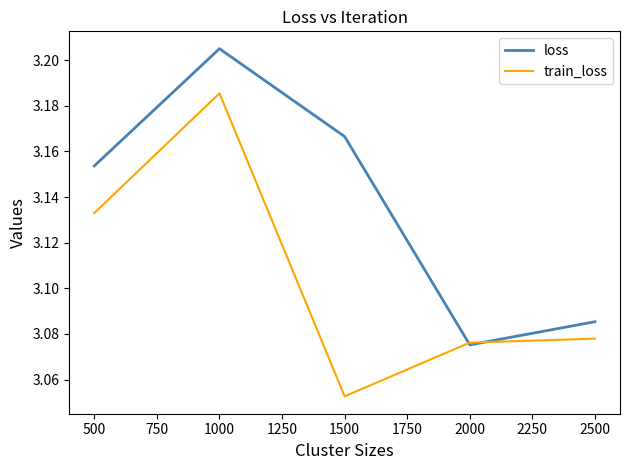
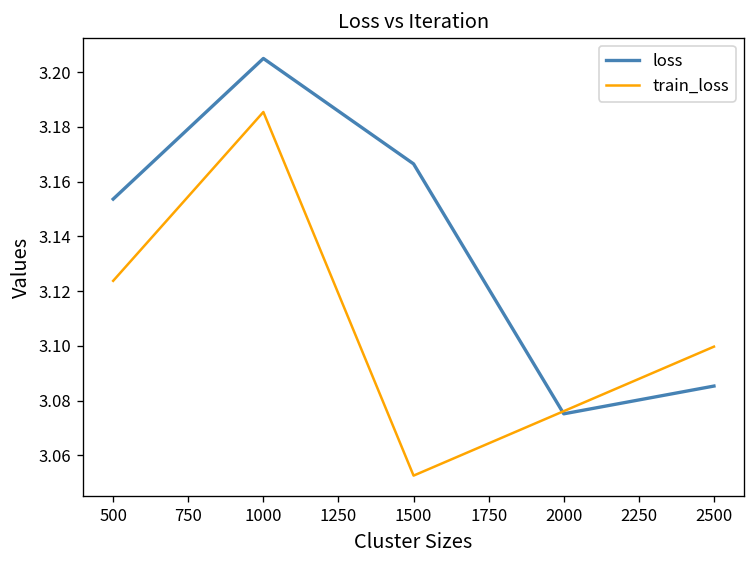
  {
    "loss": {
      "500": 3.154,
      "1000": 3.205,
      "1500": 3.166,
      "2500": 3.085
    },
    "train_loss": {
-     "500": 3.133,
+     "500": 3.124,
      "1000": 3.185,
      "1500": 3.053,
-     "2500": 3.078
+     "2500": 3.100
    }
  }
